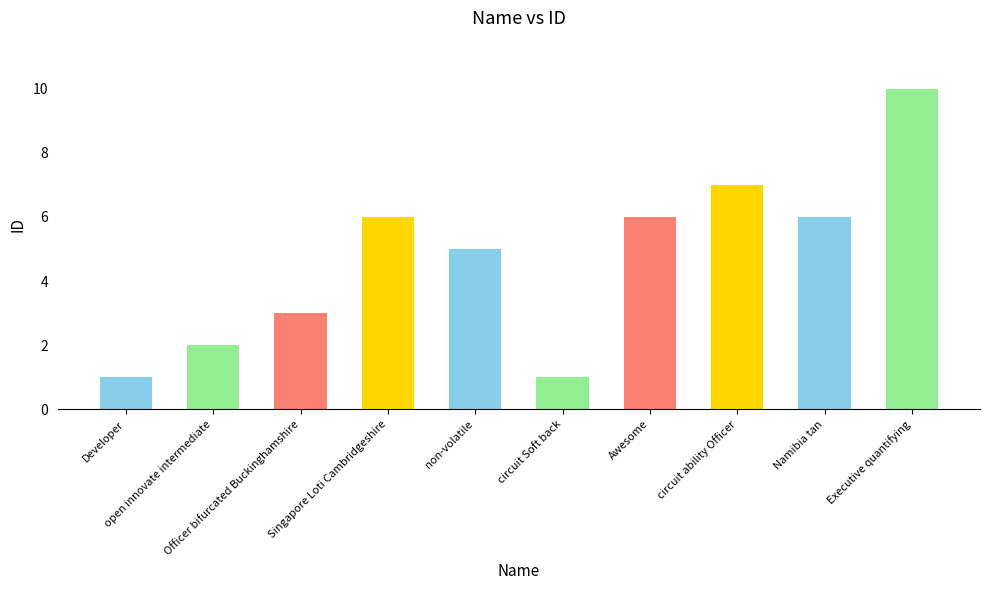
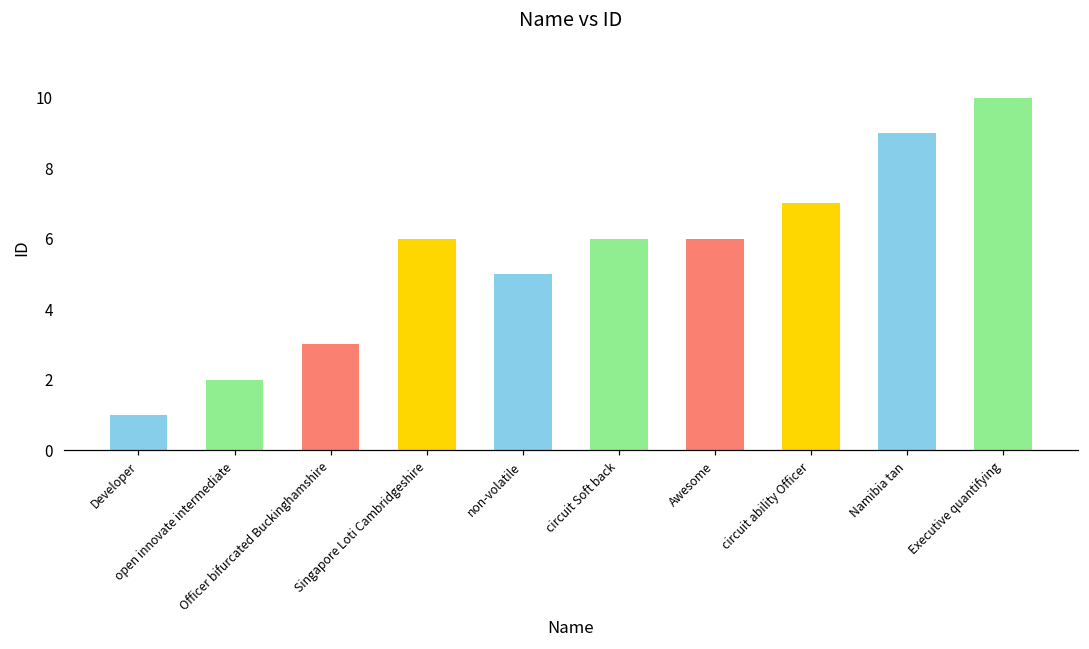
  {
    "Developer": 1,
    "open innovate intermediate": 2,
    "Officer bifurcated Buckinghamshire": 3,
    "Singapore Loti Cambridgeshire": 6,
    "non-volatile": 5,
-   "circuit Soft back": 1,
+   "circuit Soft back": 6,
    "Awesome": 6,
    "circuit ability Officer": 7,
-   "Namibia tan": 6,
+   "Namibia tan": 9,
    "Executive quantifying": 10
  }
